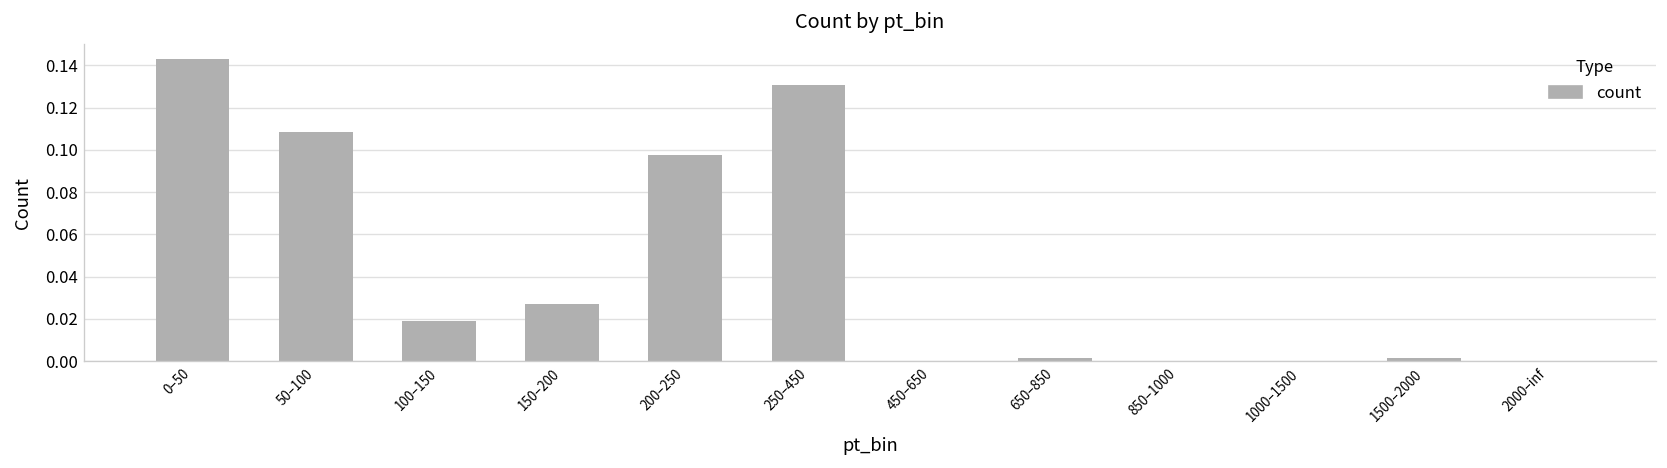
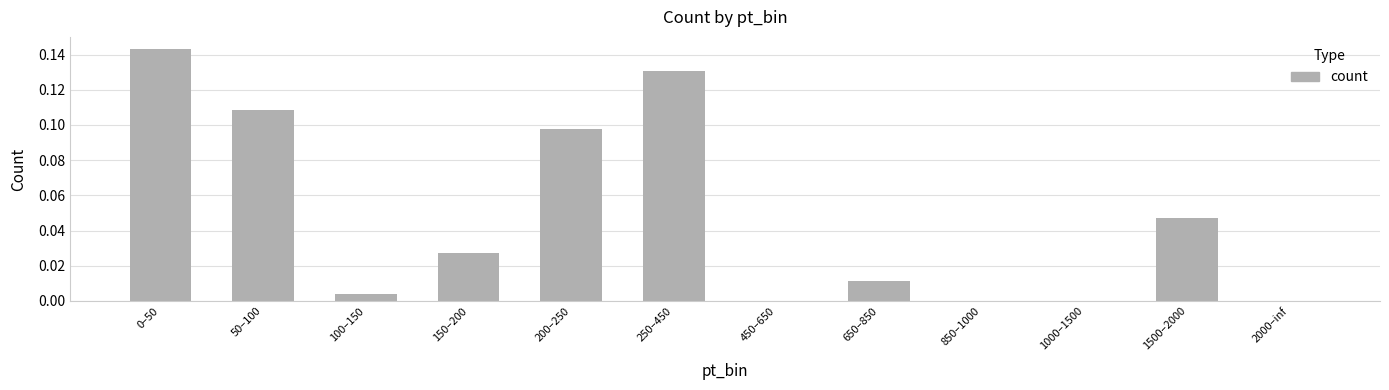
  {
    "0–50": 0.143,
    "50–100": 0.109,
-   "100–150": 0.019,
+   "100–150": 0.004,
    "150–200": 0.027,
    "200–250": 0.098,
    "250–450": 0.131,
    "450–650": 0.000,
-   "650–850": 0.001,
+   "650–850": 0.011,
    "850–1000": 0.000,
    "1000–1500": 0.000,
-   "1500–2000": 0.001,
+   "1500–2000": 0.047,
    "2000–inf": 0.000
  }
